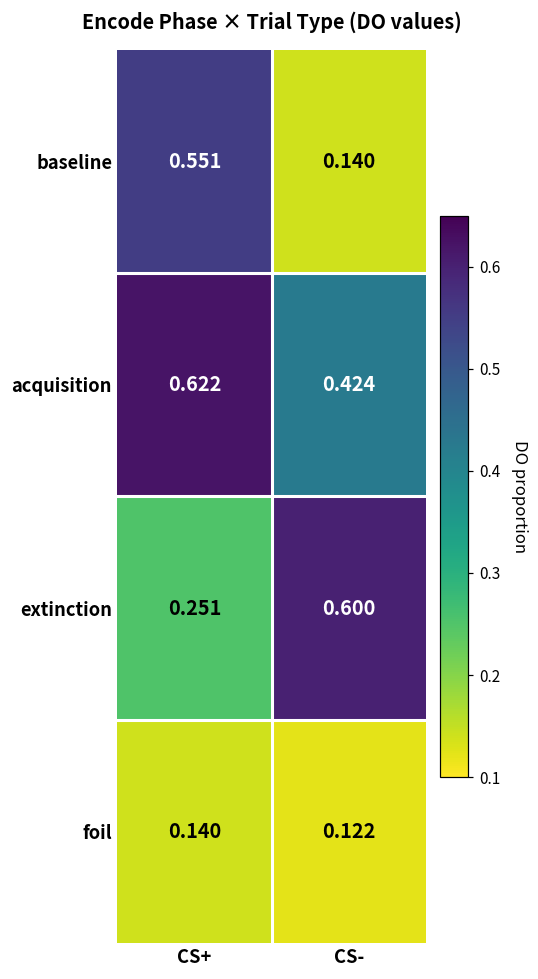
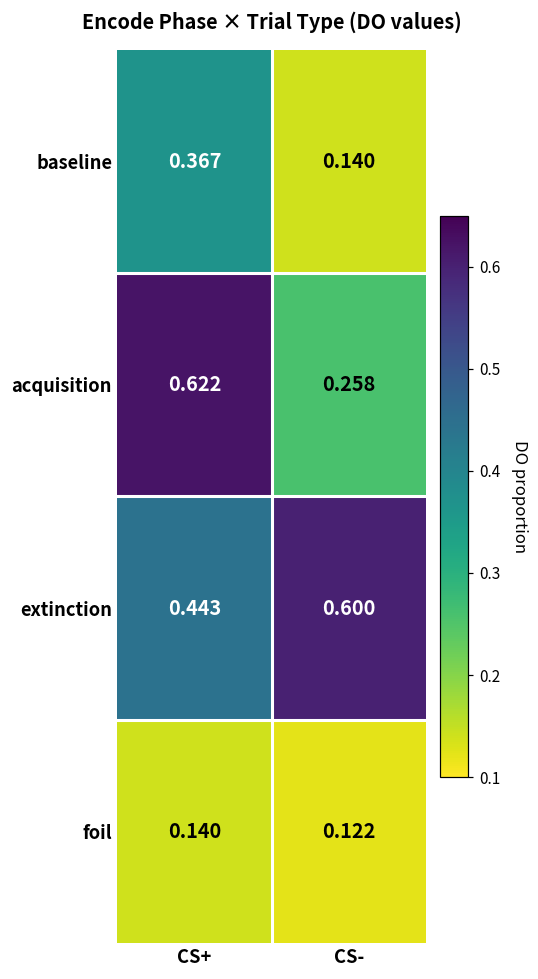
  {
    "baseline": {
-     "CS+": 0.551,
+     "CS+": 0.367,
      "CS-": 0.140
    },
    "acquisition": {
      "CS+": 0.622,
-     "CS-": 0.424
+     "CS-": 0.258
    },
    "extinction": {
-     "CS+": 0.251,
+     "CS+": 0.443,
      "CS-": 0.600
    },
    "foil": {
      "CS+": 0.140,
      "CS-": 0.122
    }
  }
